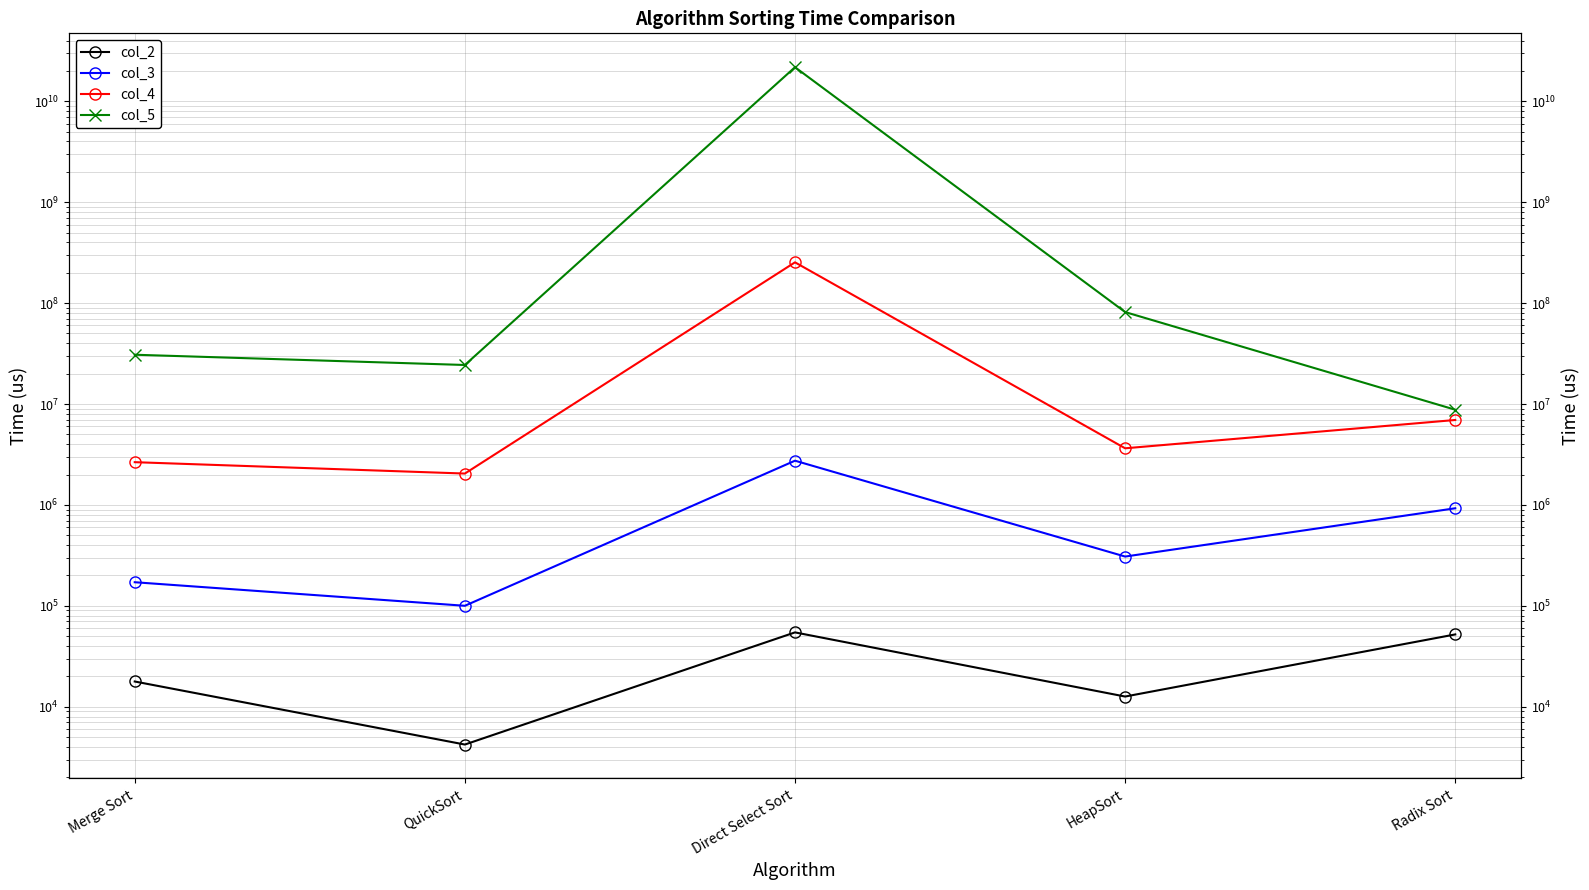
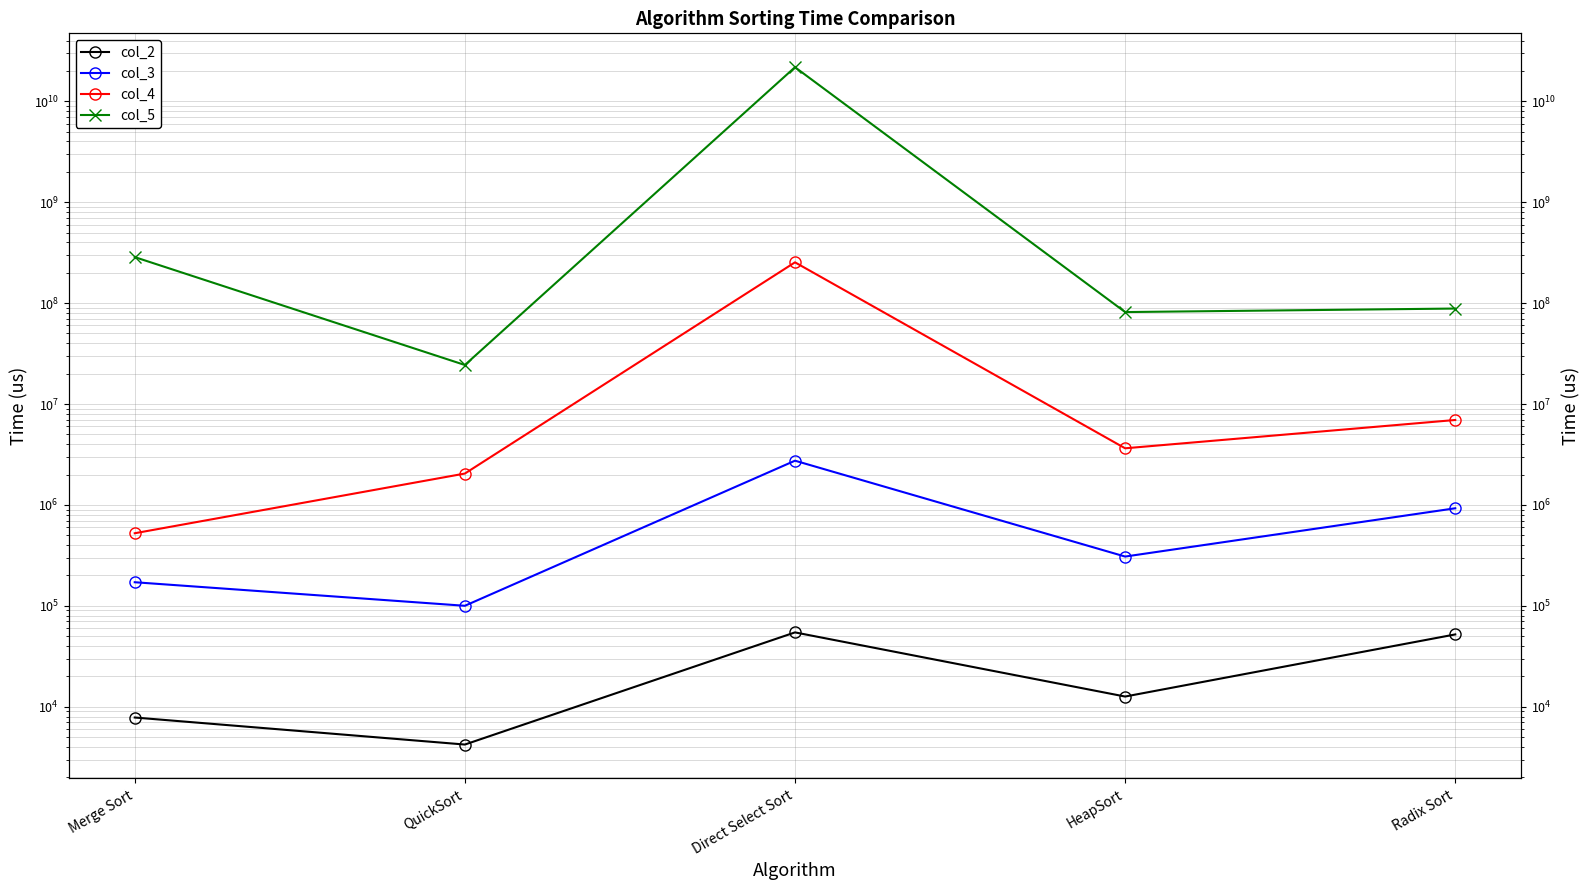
  {
    "col_2": {
-     "Merge Sort": 18000,
+     "Merge Sort": 8000,
      "QuickSort": 4200,
      "Direct Select Sort": 50000,
      "HeapSort": 13000,
      "Radix Sort": 50000
    },
    "col_3": {
      "Merge Sort": 170000,
      "QuickSort": 100000,
      "Direct Select Sort": 2700000,
      "HeapSort": 310000,
      "Radix Sort": 900000
    },
    "col_4": {
-     "Merge Sort": 2700000,
+     "Merge Sort": 500000,
      "QuickSort": 2000000,
      "Direct Select Sort": 250000000,
      "HeapSort": 3600000,
      "Radix Sort": 7000000
    },
    "col_5": {
-     "Merge Sort": 31000000,
+     "Merge Sort": 290000000,
      "QuickSort": 24000000,
      "Direct Select Sort": 22000000000,
      "HeapSort": 80000000,
-     "Radix Sort": 9000000
+     "Radix Sort": 90000000
    }
  }
